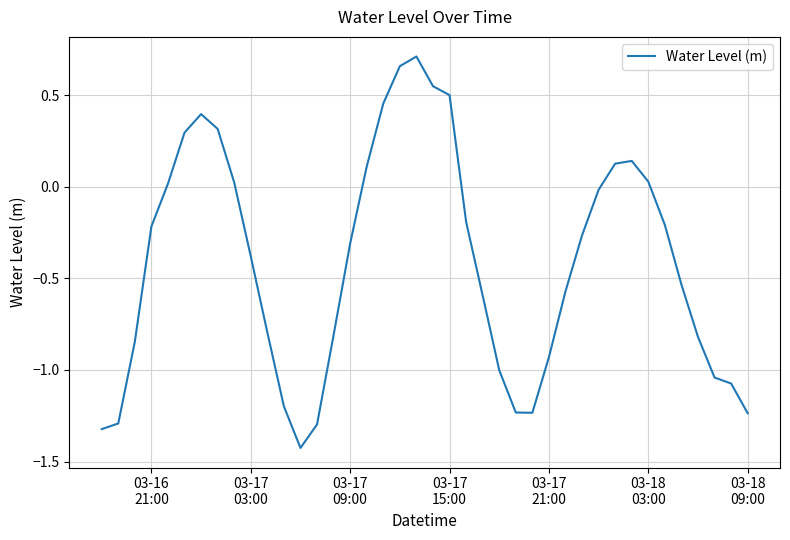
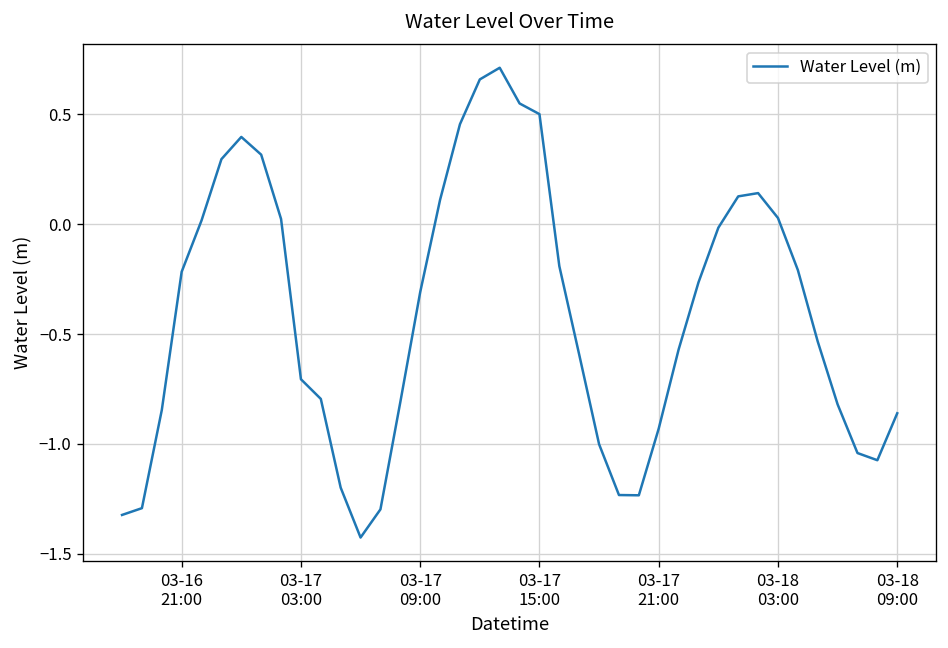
  {
    "03-16 21:00": -0.22,
-   "03-17 03:00": -0.38,
+   "03-17 03:00": -0.71,
    "03-17 09:00": -0.31,
    "03-17 15:00": 0.50,
    "03-17 21:00": -0.93,
    "03-18 03:00": 0.03,
-   "03-18 09:00": -1.24
+   "03-18 09:00": -0.86
  }
